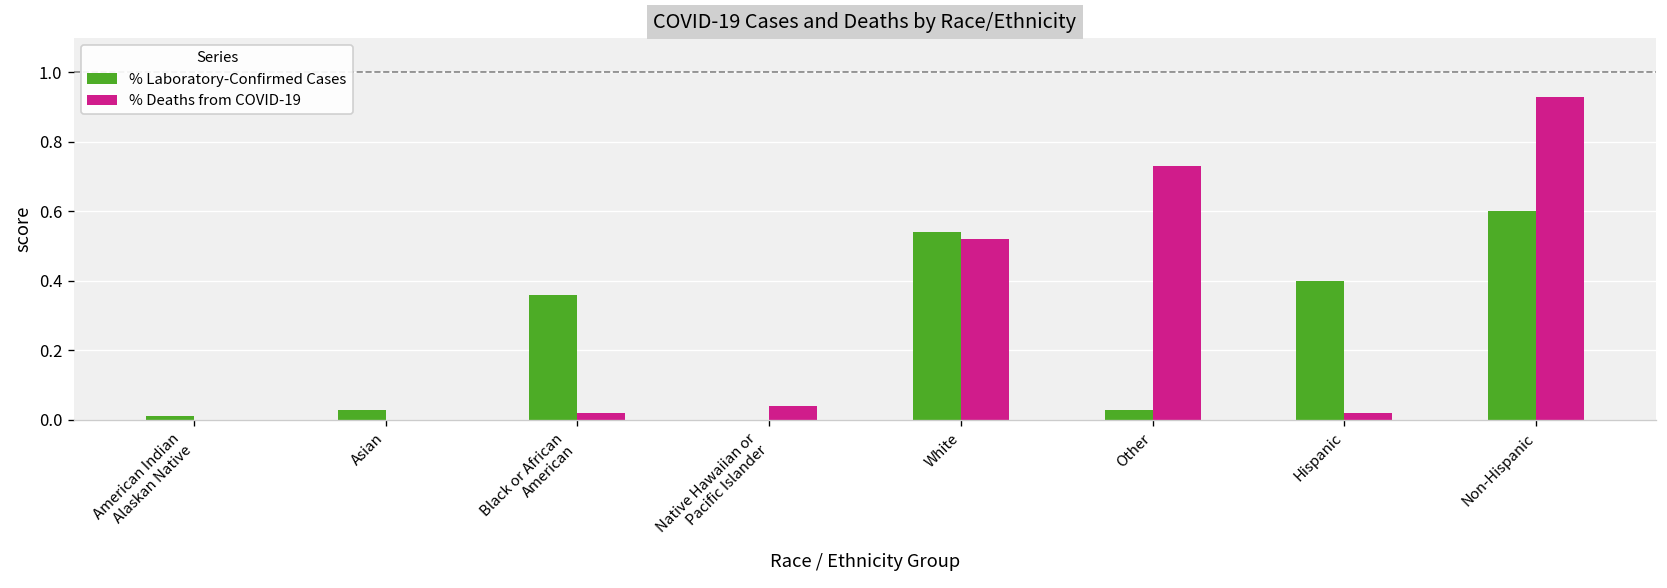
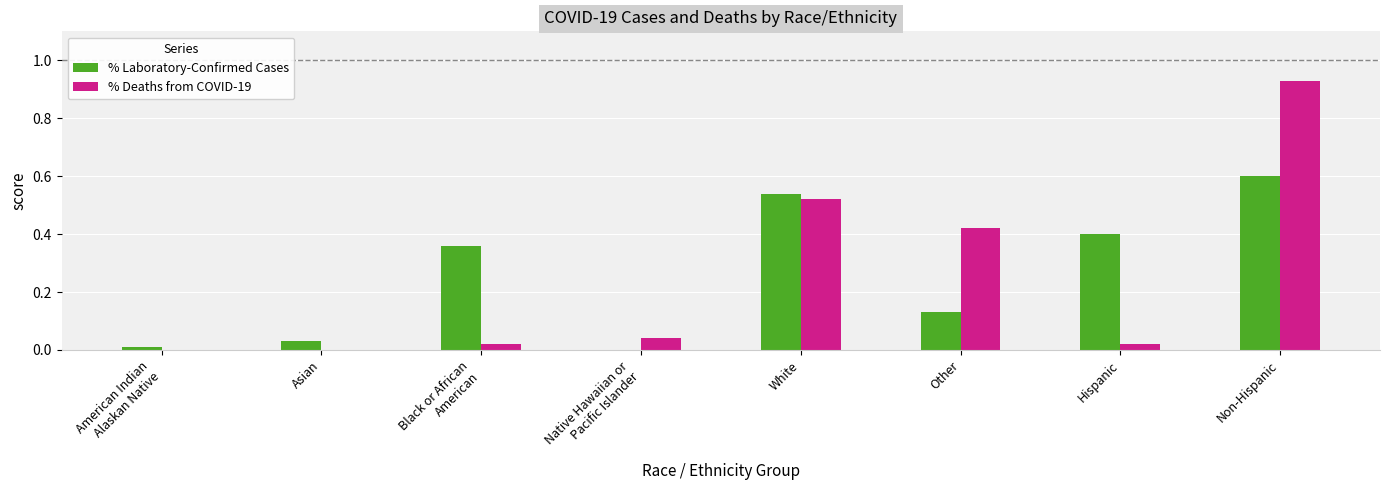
  {
    "% Laboratory-Confirmed Cases": {
      "American Indian Alaskan Native": 0.01,
      "Asian": 0.03,
      "Black or African American": 0.36,
      "Native Hawaiian or Pacific Islander": 0.00,
      "White": 0.54,
-     "Other": 0.03,
+     "Other": 0.13,
      "Hispanic": 0.40,
      "Non-Hispanic": 0.60
    },
    "% Deaths from COVID-19": {
      "American Indian Alaskan Native": 0.00,
      "Asian": 0.00,
      "Black or African American": 0.02,
      "Native Hawaiian or Pacific Islander": 0.04,
      "White": 0.52,
-     "Other": 0.73,
+     "Other": 0.42,
      "Hispanic": 0.02,
      "Non-Hispanic": 0.93
    }
  }
